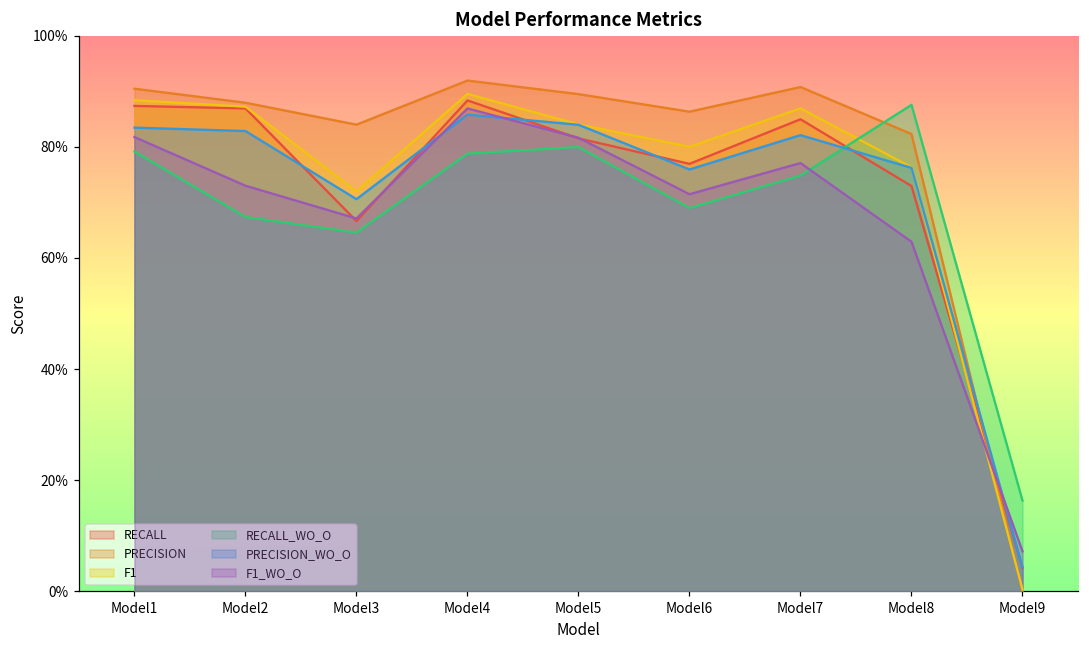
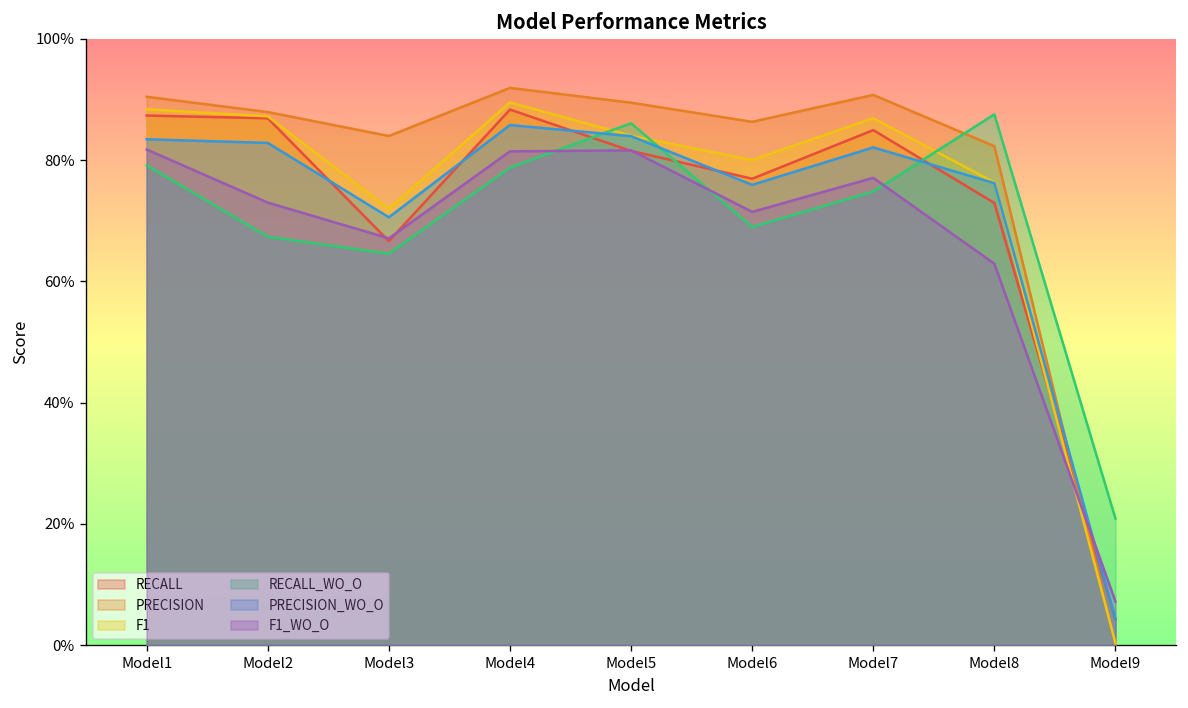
  {
    "RECALL_WO_O": {
      "Model1": "79%",
      "Model2": "67%",
      "Model3": "65%",
      "Model4": "79%",
-     "Model5": "80%",
+     "Model5": "86%",
      "Model6": "69%",
      "Model7": "75%",
      "Model8": "88%",
-     "Model9": "16%"
+     "Model9": "21%"
    },
    "PRECISION_WO_O": {
      "Model1": "83%",
      "Model2": "83%",
      "Model3": "71%",
      "Model4": "86%",
      "Model6": "76%",
      "Model7": "82%"
    },
    "F1_WO_O": {
      "Model1": "82%",
      "Model2": "73%",
-     "Model4": "87%",
+     "Model4": "81%",
      "Model6": "71%",
      "Model7": "77%",
      "Model8": "63%",
      "Model9": "7%"
    }
  }
